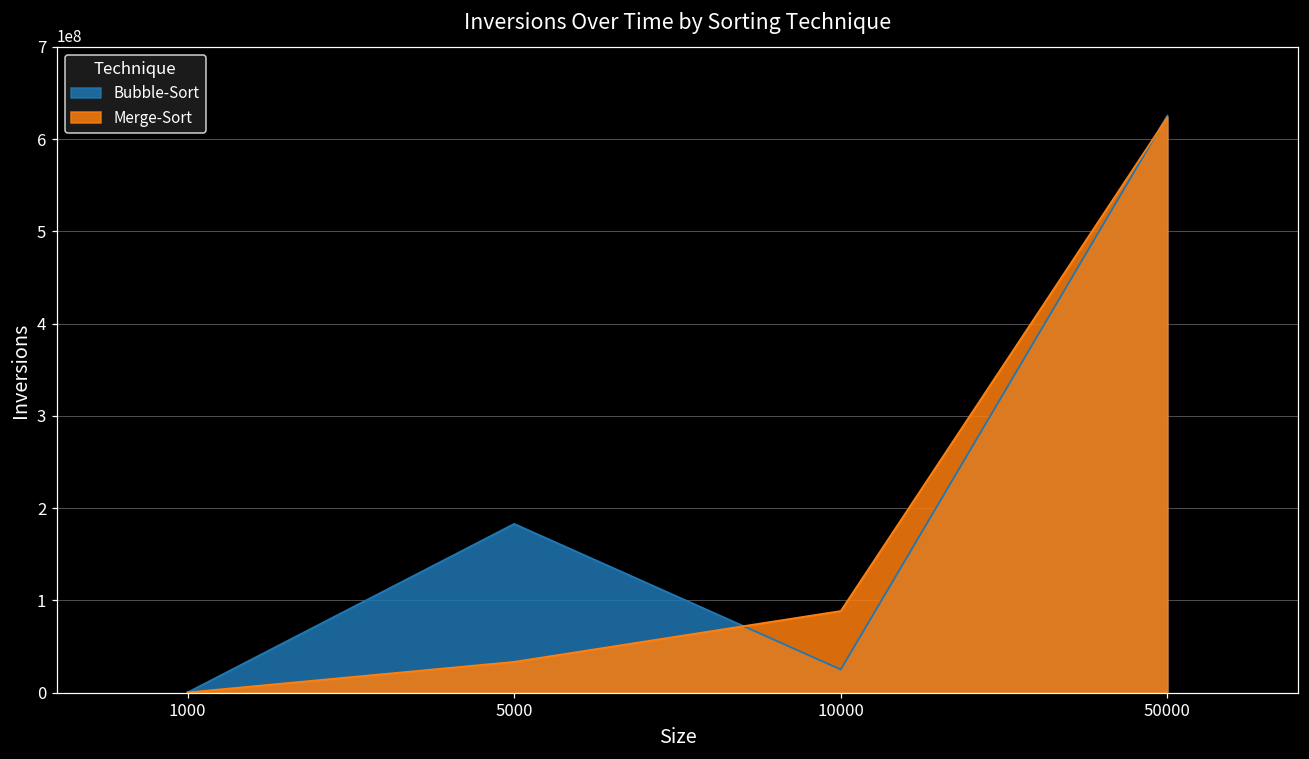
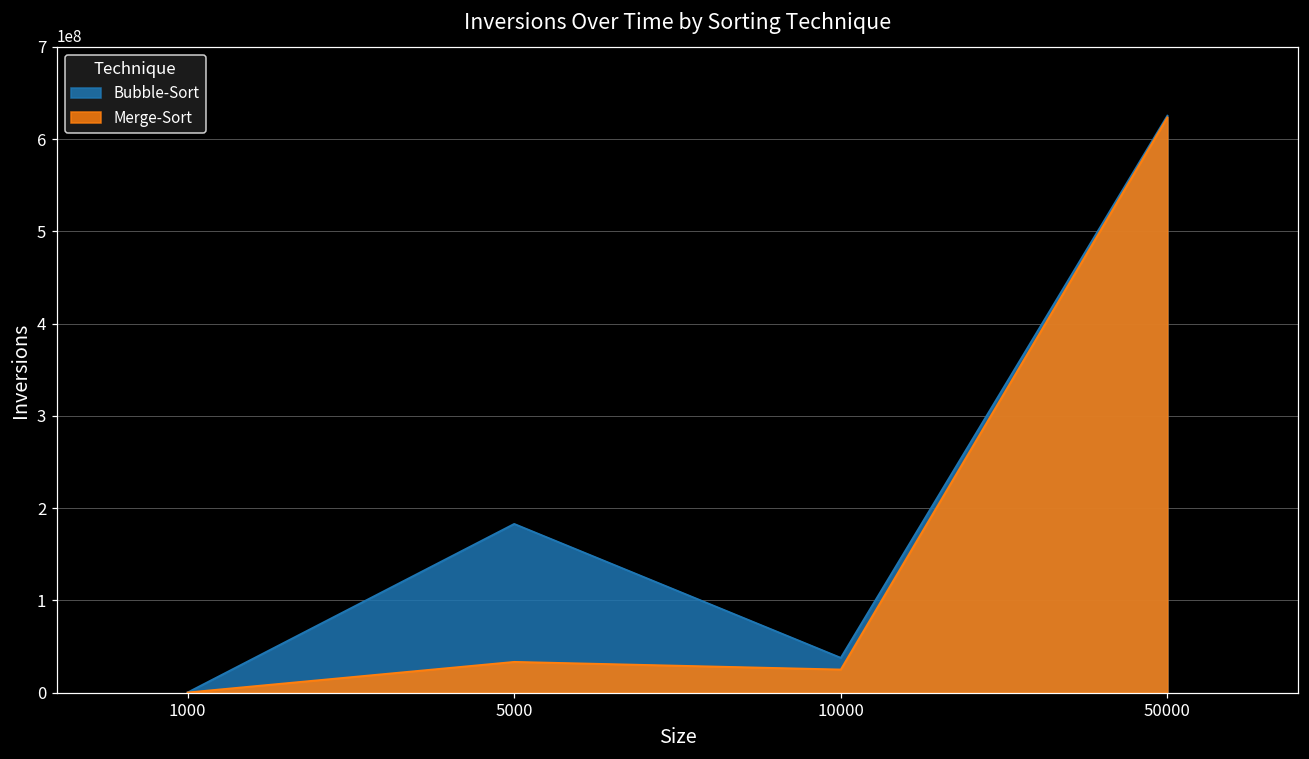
  {
    "Bubble-Sort": {
      "5000": 180000000,
-     "10000": 30000000
+     "10000": 40000000
    },
    "Merge-Sort": {
      "5000": 30000000,
-     "10000": 90000000
+     "10000": 30000000
    }
  }
